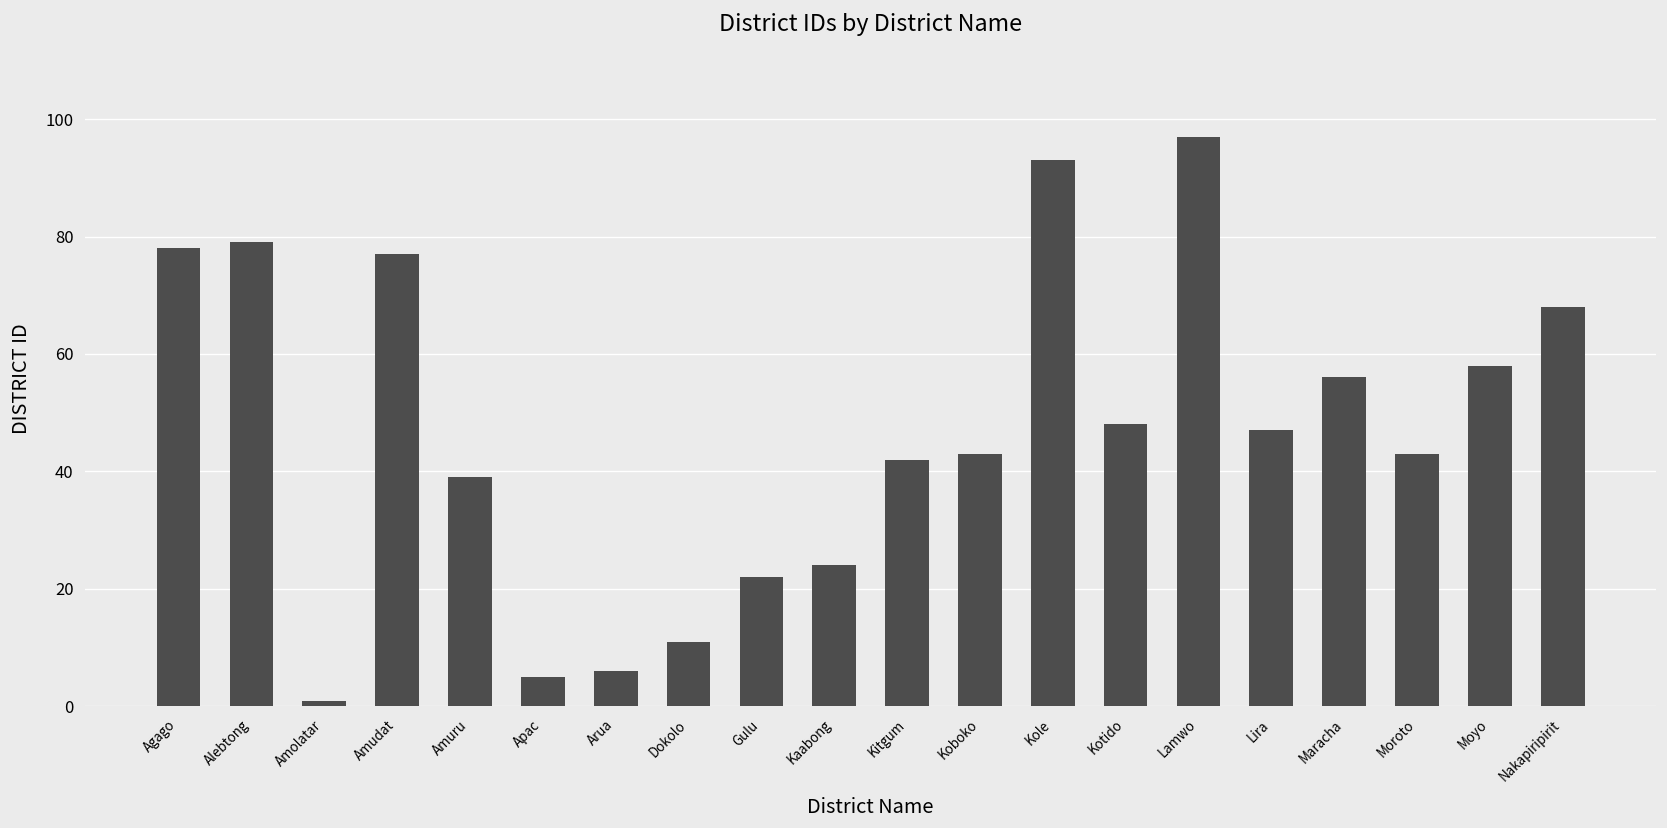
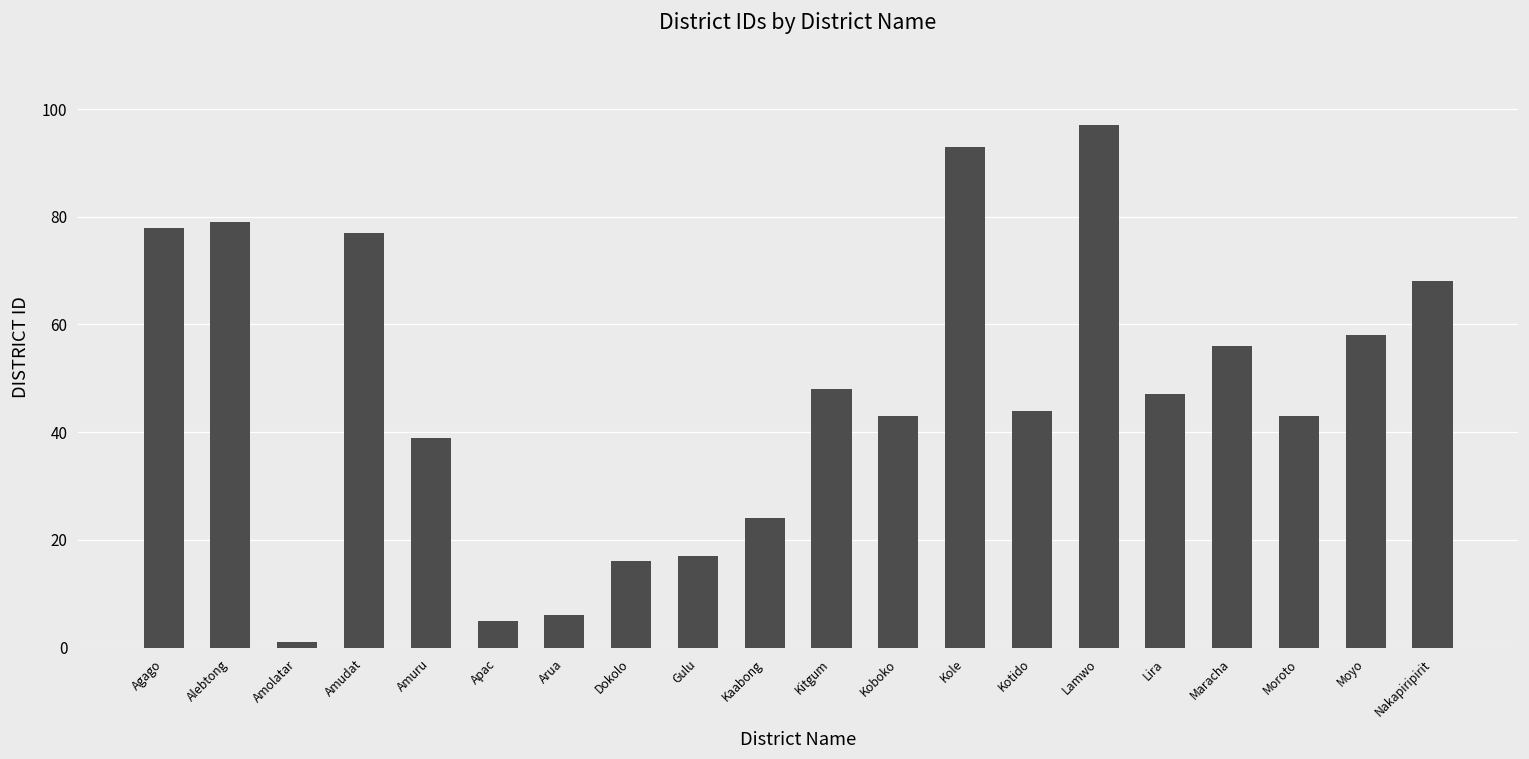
  {
    "Agago": 78,
    "Alebtong": 79,
    "Amolatar": 1,
    "Amudat": 77,
    "Amuru": 39,
    "Apac": 5,
    "Arua": 6,
-   "Dokolo": 11,
-   "Gulu": 22,
+   "Dokolo": 16,
+   "Gulu": 17,
    "Kaabong": 24,
-   "Kitgum": 42,
+   "Kitgum": 48,
    "Koboko": 43,
    "Kole": 93,
-   "Kotido": 48,
+   "Kotido": 44,
    "Lamwo": 97,
    "Lira": 47,
    "Maracha": 56,
    "Moroto": 43,
    "Moyo": 58,
    "Nakapiripirit": 68
  }
